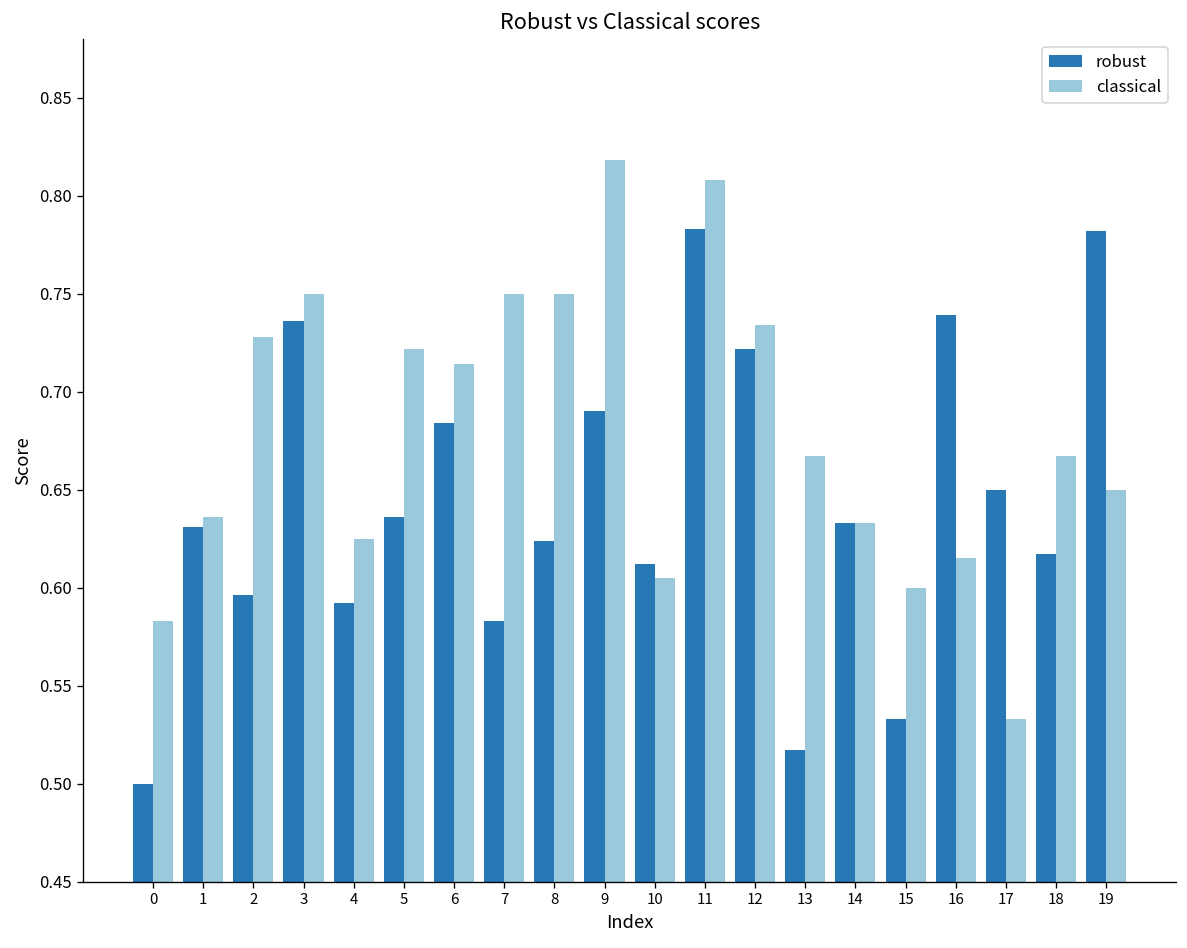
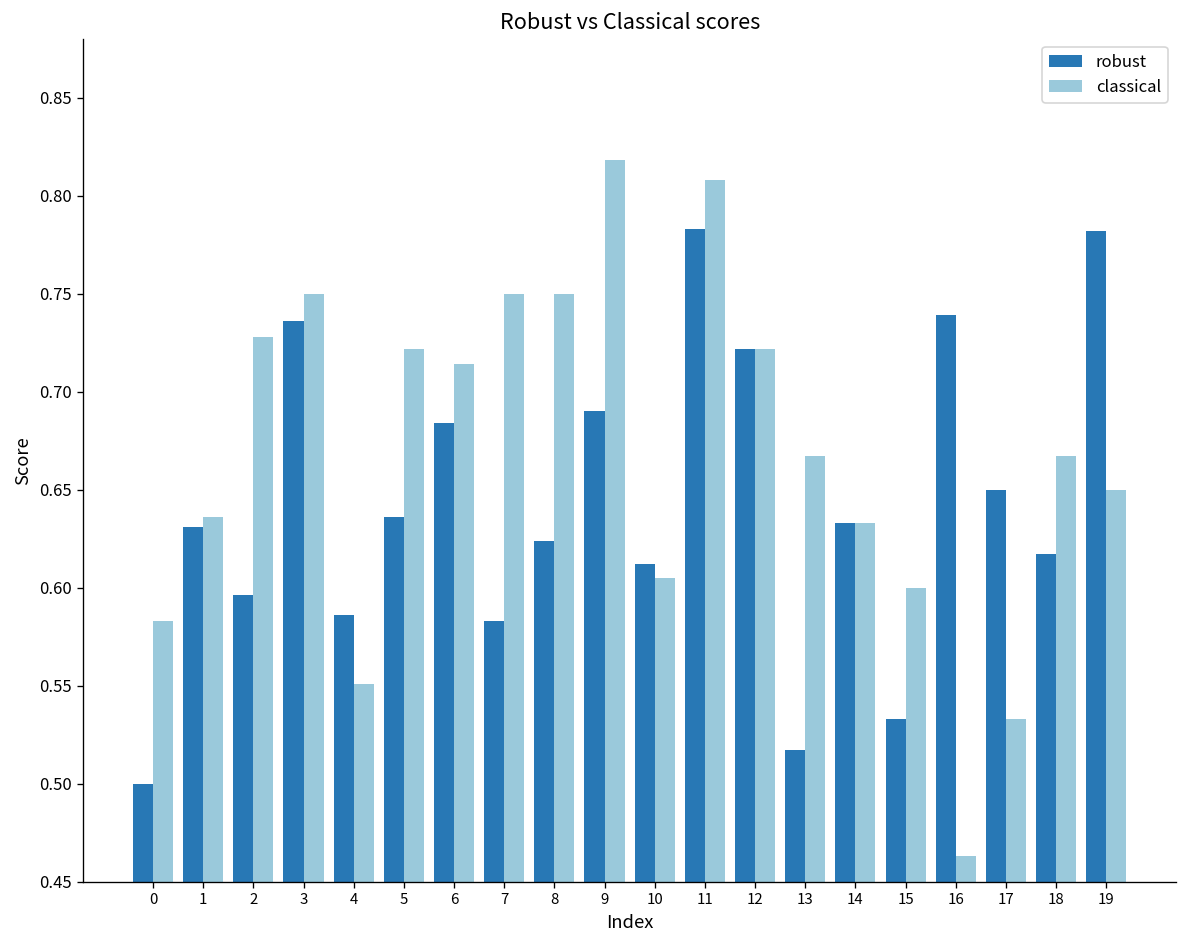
  {
    "robust": {
      "0": 0.500,
      "1": 0.631,
      "2": 0.596,
      "3": 0.736,
-     "4": 0.592,
+     "4": 0.586,
      "5": 0.636,
      "6": 0.684,
      "7": 0.583,
      "8": 0.624,
      "9": 0.690,
      "10": 0.612,
      "11": 0.783,
      "12": 0.722,
      "13": 0.517,
      "14": 0.633,
      "15": 0.533,
      "16": 0.739,
      "17": 0.650,
      "18": 0.617,
      "19": 0.782
    },
    "classical": {
      "0": 0.583,
      "1": 0.636,
      "2": 0.728,
      "3": 0.750,
-     "4": 0.625,
+     "4": 0.551,
      "5": 0.722,
      "6": 0.714,
      "7": 0.750,
      "8": 0.750,
      "9": 0.818,
      "10": 0.605,
      "11": 0.808,
-     "12": 0.734,
+     "12": 0.722,
      "13": 0.667,
      "14": 0.633,
      "15": 0.600,
-     "16": 0.615,
+     "16": 0.463,
      "17": 0.533,
      "18": 0.667,
      "19": 0.650
    }
  }
